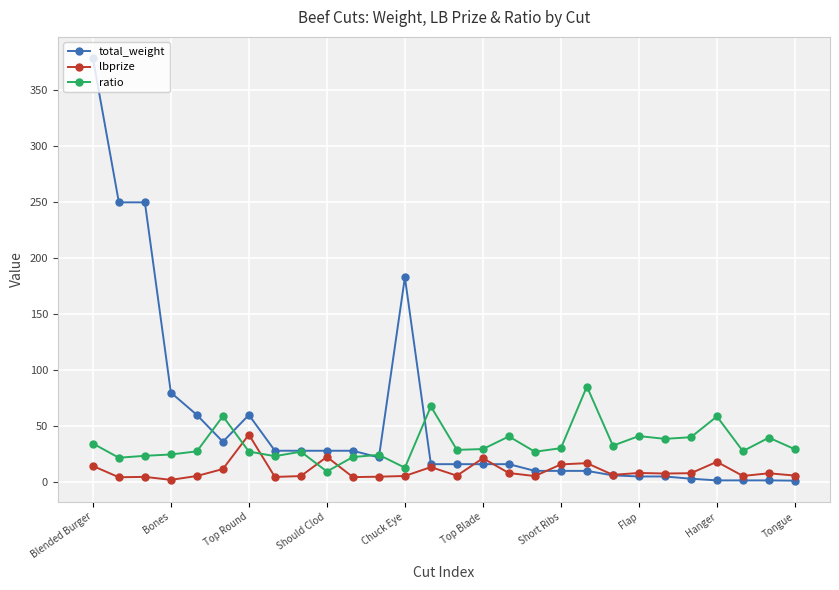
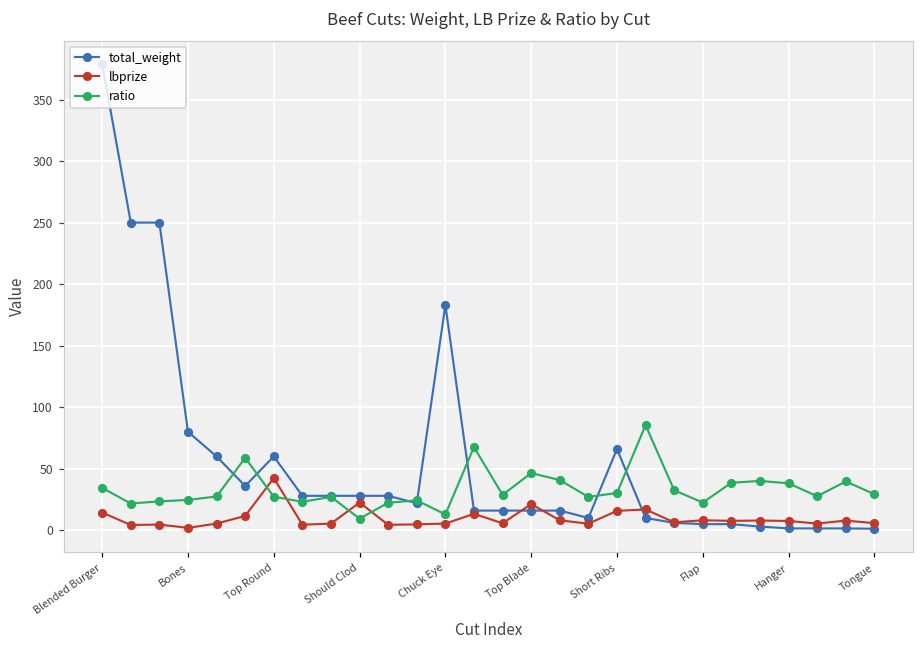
  {
    "total_weight": {
      "Bones": 80,
      "Top Round": 60,
      "Should Clod": 28,
      "Chuck Eye": 183,
      "Top Blade": 16,
-     "Short Ribs": 10,
+     "Short Ribs": 66,
      "Flap": 5,
      "Hanger": 2,
      "Tongue": 1
    },
    "lbprize": {
      "Blended Burger": 14,
      "Bones": 2,
      "Top Round": 42,
      "Should Clod": 23,
      "Chuck Eye": 5,
      "Top Blade": 21,
      "Short Ribs": 16,
      "Flap": 8,
-     "Hanger": 18,
+     "Hanger": 8,
      "Tongue": 6
    },
    "ratio": {
      "Blended Burger": 34,
      "Bones": 25,
      "Top Round": 27,
      "Should Clod": 9,
      "Chuck Eye": 13,
-     "Top Blade": 30,
+     "Top Blade": 47,
      "Short Ribs": 30,
-     "Flap": 41,
-     "Hanger": 59,
+     "Flap": 22,
+     "Hanger": 38,
      "Tongue": 29
    }
  }
